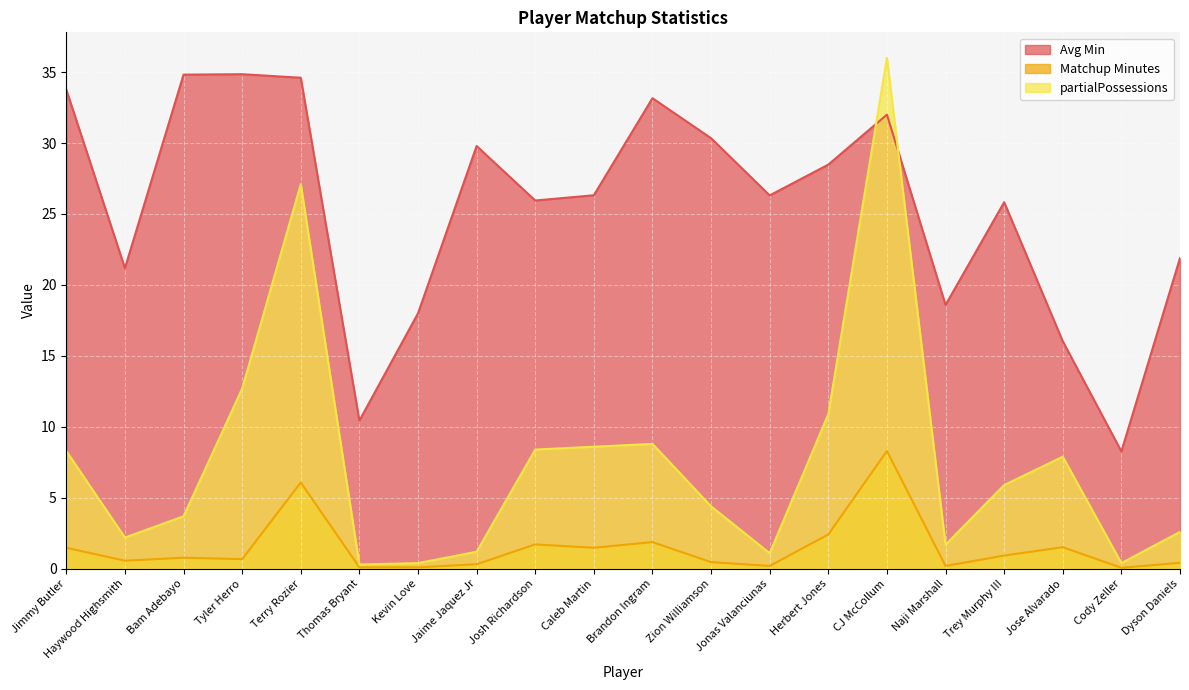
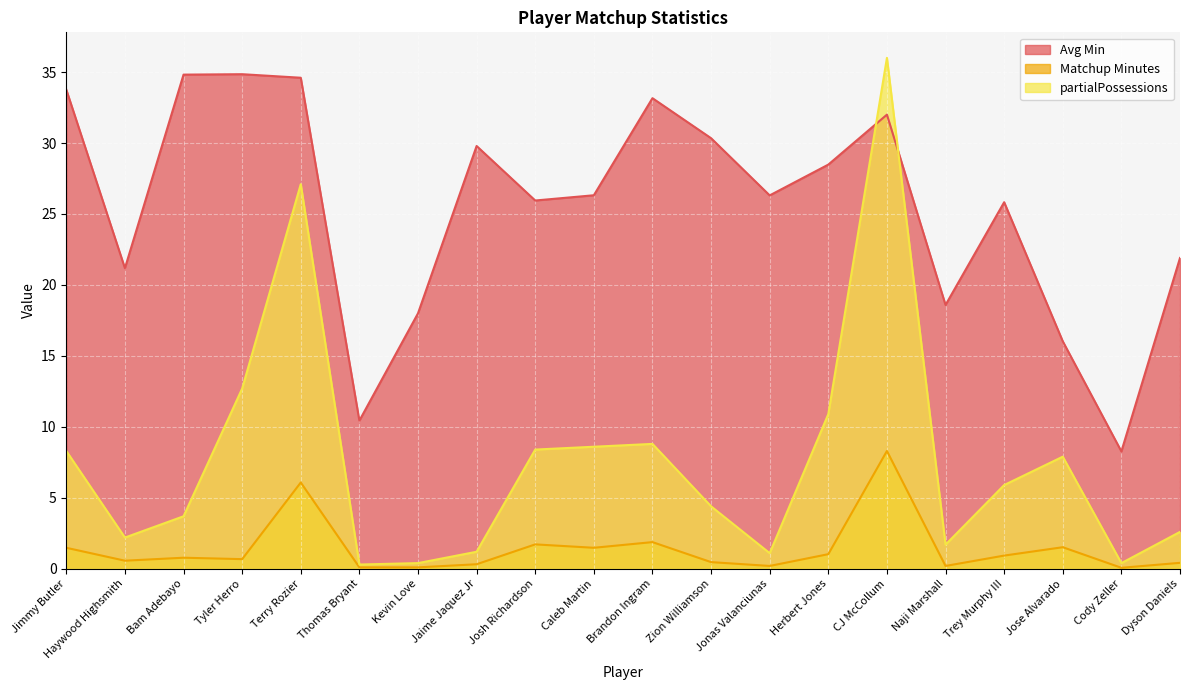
  {
    "Avg Min": {
      "Jimmy Butler": 33.8,
      "Haywood Highsmith": 21.2,
      "Bam Adebayo": 34.8,
      "Tyler Herro": 34.9,
      "Terry Rozier": 34.6,
      "Thomas Bryant": 10.4,
      "Kevin Love": 18.0,
      "Jaime Jaquez Jr": 29.8,
      "Josh Richardson": 26.0,
      "Caleb Martin": 26.3,
      "Brandon Ingram": 33.2,
      "Zion Williamson": 30.3,
      "Jonas Valanciunas": 26.3,
      "Herbert Jones": 28.5,
      "CJ McCollum": 32.0,
      "Naji Marshall": 18.6,
      "Trey Murphy III": 25.8,
      "Jose Alvarado": 16.0,
      "Cody Zeller": 8.3,
      "Dyson Daniels": 21.9
    },
    "Matchup Minutes": {
      "Jimmy Butler": 1.5,
      "Haywood Highsmith": 0.6,
      "Bam Adebayo": 0.8,
      "Tyler Herro": 0.7,
      "Terry Rozier": 6.1,
      "Thomas Bryant": 0.1,
      "Kevin Love": 0.1,
      "Jaime Jaquez Jr": 0.3,
      "Josh Richardson": 1.7,
      "Caleb Martin": 1.5,
      "Brandon Ingram": 1.9,
      "Zion Williamson": 0.5,
      "Jonas Valanciunas": 0.2,
-     "Herbert Jones": 2.4,
+     "Herbert Jones": 1.0,
      "CJ McCollum": 8.3,
      "Naji Marshall": 0.2,
      "Trey Murphy III": 0.9,
      "Jose Alvarado": 1.5,
      "Cody Zeller": 0.1,
      "Dyson Daniels": 0.4
    },
    "partialPossessions": {
      "Jimmy Butler": 8.3,
      "Haywood Highsmith": 2.2,
      "Bam Adebayo": 3.7,
      "Tyler Herro": 12.7,
      "Terry Rozier": 27.1,
      "Thomas Bryant": 0.3,
      "Kevin Love": 0.4,
      "Jaime Jaquez Jr": 1.2,
      "Josh Richardson": 8.4,
      "Caleb Martin": 8.6,
      "Brandon Ingram": 8.8,
      "Zion Williamson": 4.4,
      "Jonas Valanciunas": 1.1,
      "Herbert Jones": 10.9,
      "CJ McCollum": 36.0,
      "Naji Marshall": 1.7,
      "Trey Murphy III": 5.9,
      "Jose Alvarado": 7.9,
      "Cody Zeller": 0.4,
      "Dyson Daniels": 2.6
    }
  }
